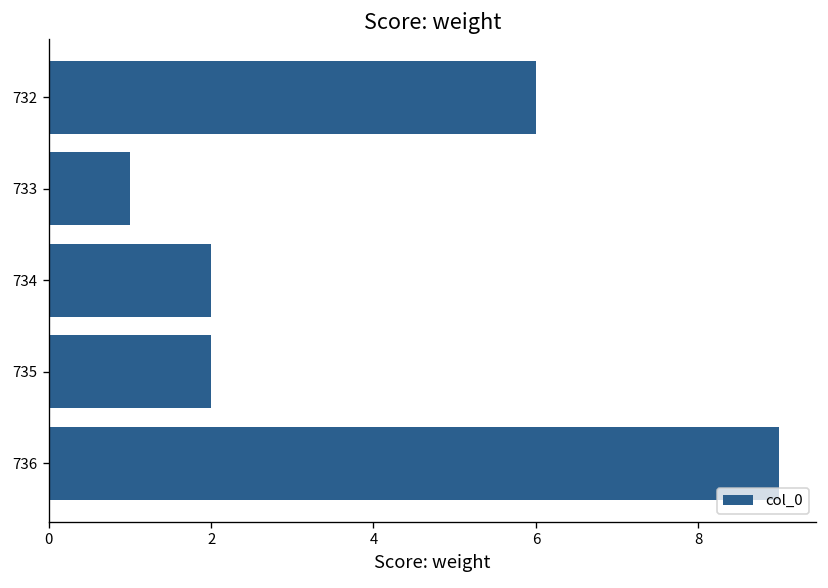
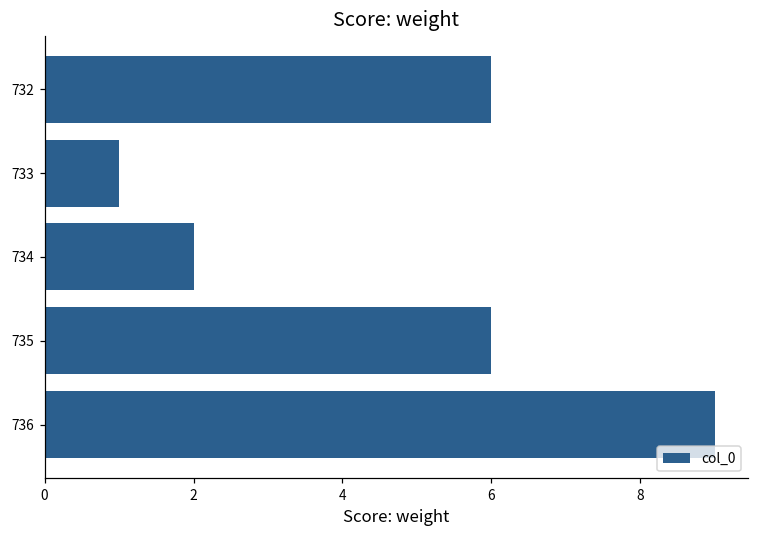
  {
    "732": 6,
    "733": 1,
    "734": 2,
-   "735": 2,
+   "735": 6,
    "736": 9
  }
